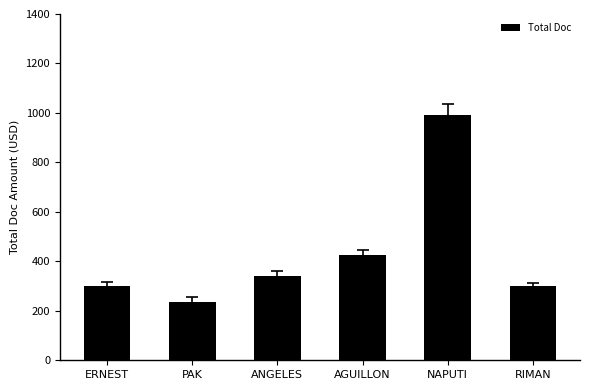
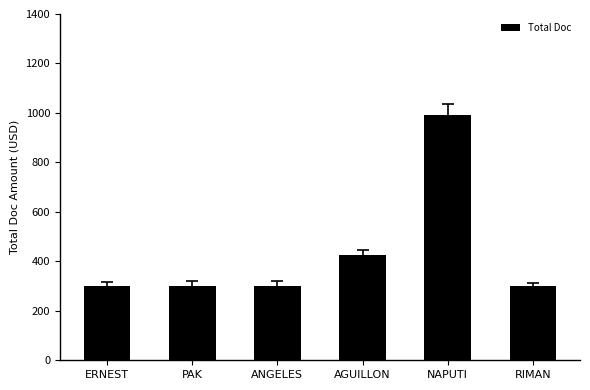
  {
    "Total Doc": {
      "ERNEST": 300,
-     "PAK": 230,
-     "ANGELES": 340,
+     "PAK": 300,
+     "ANGELES": 300,
      "AGUILLON": 420,
      "NAPUTI": 990,
      "RIMAN": 300
    }
  }
